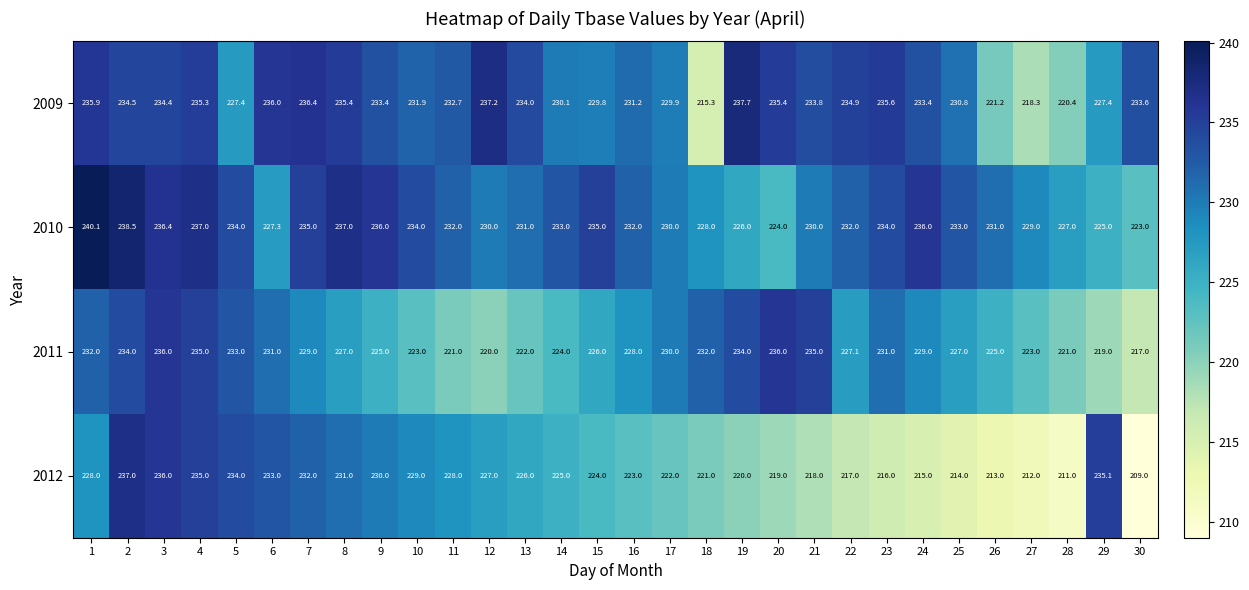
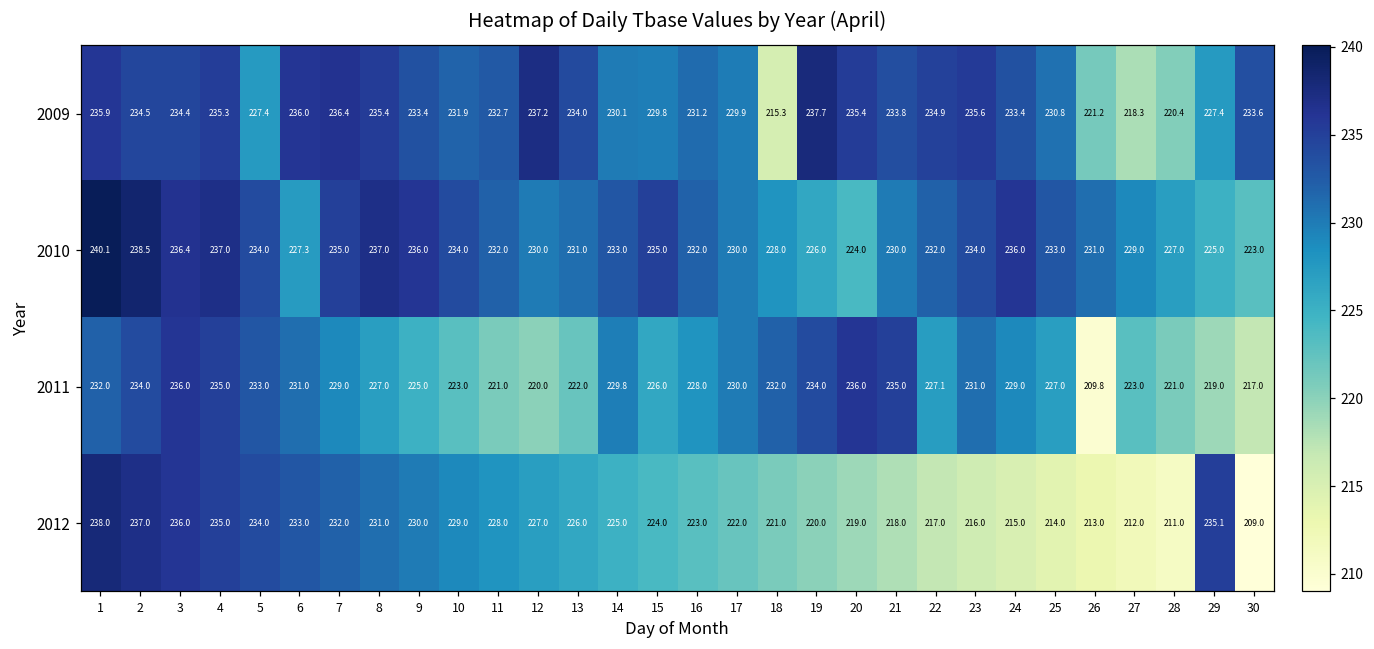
  {
    "2009": {
      "1": 235.9,
      "2": 234.5,
      "3": 234.4,
      "4": 235.3,
      "5": 227.4,
      "6": 236.0,
      "7": 236.4,
      "8": 235.4,
      "9": 233.4,
      "10": 231.9,
      "11": 232.7,
      "12": 237.2,
      "13": 234.0,
      "14": 230.1,
      "15": 229.8,
      "16": 231.2,
      "17": 229.9,
      "18": 215.3,
      "19": 237.7,
      "20": 235.4,
      "21": 233.8,
      "22": 234.9,
      "23": 235.6,
      "24": 233.4,
      "25": 230.8,
      "26": 221.2,
      "27": 218.3,
      "28": 220.4,
      "29": 227.4,
      "30": 233.6
    },
    "2010": {
      "1": 240.1,
      "2": 238.5,
      "3": 236.4,
      "4": 237.0,
      "5": 234.0,
      "6": 227.3,
      "7": 235.0,
      "8": 237.0,
      "9": 236.0,
      "10": 234.0,
      "11": 232.0,
      "12": 230.0,
      "13": 231.0,
      "14": 233.0,
      "15": 235.0,
      "16": 232.0,
      "17": 230.0,
      "18": 228.0,
      "19": 226.0,
      "20": 224.0,
      "21": 230.0,
      "22": 232.0,
      "23": 234.0,
      "24": 236.0,
      "25": 233.0,
      "26": 231.0,
      "27": 229.0,
      "28": 227.0,
      "29": 225.0,
      "30": 223.0
    },
    "2011": {
      "1": 232.0,
      "2": 234.0,
      "3": 236.0,
      "4": 235.0,
      "5": 233.0,
      "6": 231.0,
      "7": 229.0,
      "8": 227.0,
      "9": 225.0,
      "10": 223.0,
      "11": 221.0,
      "12": 220.0,
      "13": 222.0,
-     "14": 224.0,
+     "14": 229.8,
      "15": 226.0,
      "16": 228.0,
      "17": 230.0,
      "18": 232.0,
      "19": 234.0,
      "20": 236.0,
      "21": 235.0,
      "22": 227.1,
      "23": 231.0,
      "24": 229.0,
      "25": 227.0,
-     "26": 225.0,
+     "26": 209.8,
      "27": 223.0,
      "28": 221.0,
      "29": 219.0,
      "30": 217.0
    },
    "2012": {
-     "1": 228.0,
+     "1": 238.0,
      "2": 237.0,
      "3": 236.0,
      "4": 235.0,
      "5": 234.0,
      "6": 233.0,
      "7": 232.0,
      "8": 231.0,
      "9": 230.0,
      "10": 229.0,
      "11": 228.0,
      "12": 227.0,
      "13": 226.0,
      "14": 225.0,
      "15": 224.0,
      "16": 223.0,
      "17": 222.0,
      "18": 221.0,
      "19": 220.0,
      "20": 219.0,
      "21": 218.0,
      "22": 217.0,
      "23": 216.0,
      "24": 215.0,
      "25": 214.0,
      "26": 213.0,
      "27": 212.0,
      "28": 211.0,
      "29": 235.1,
      "30": 209.0
    }
  }
